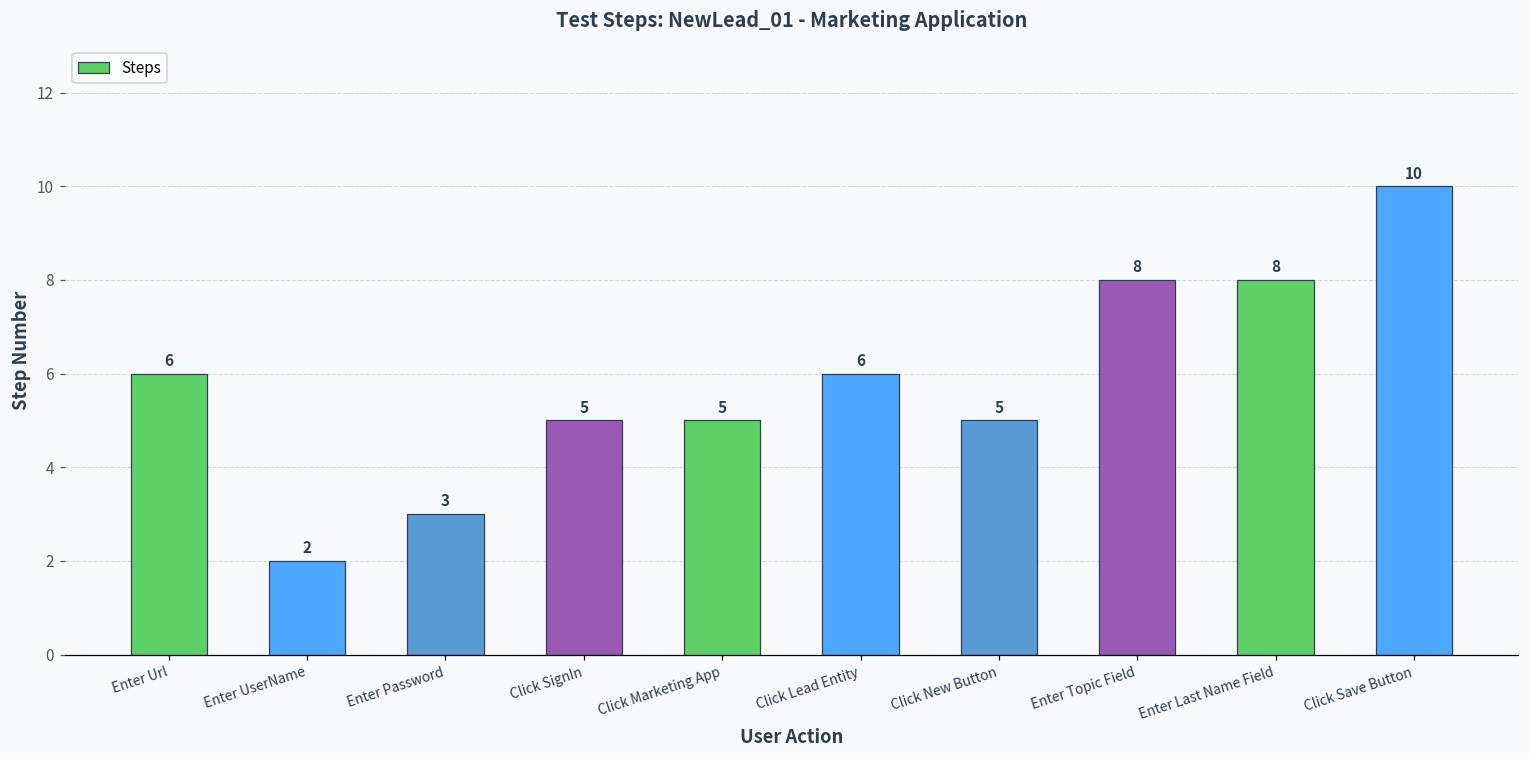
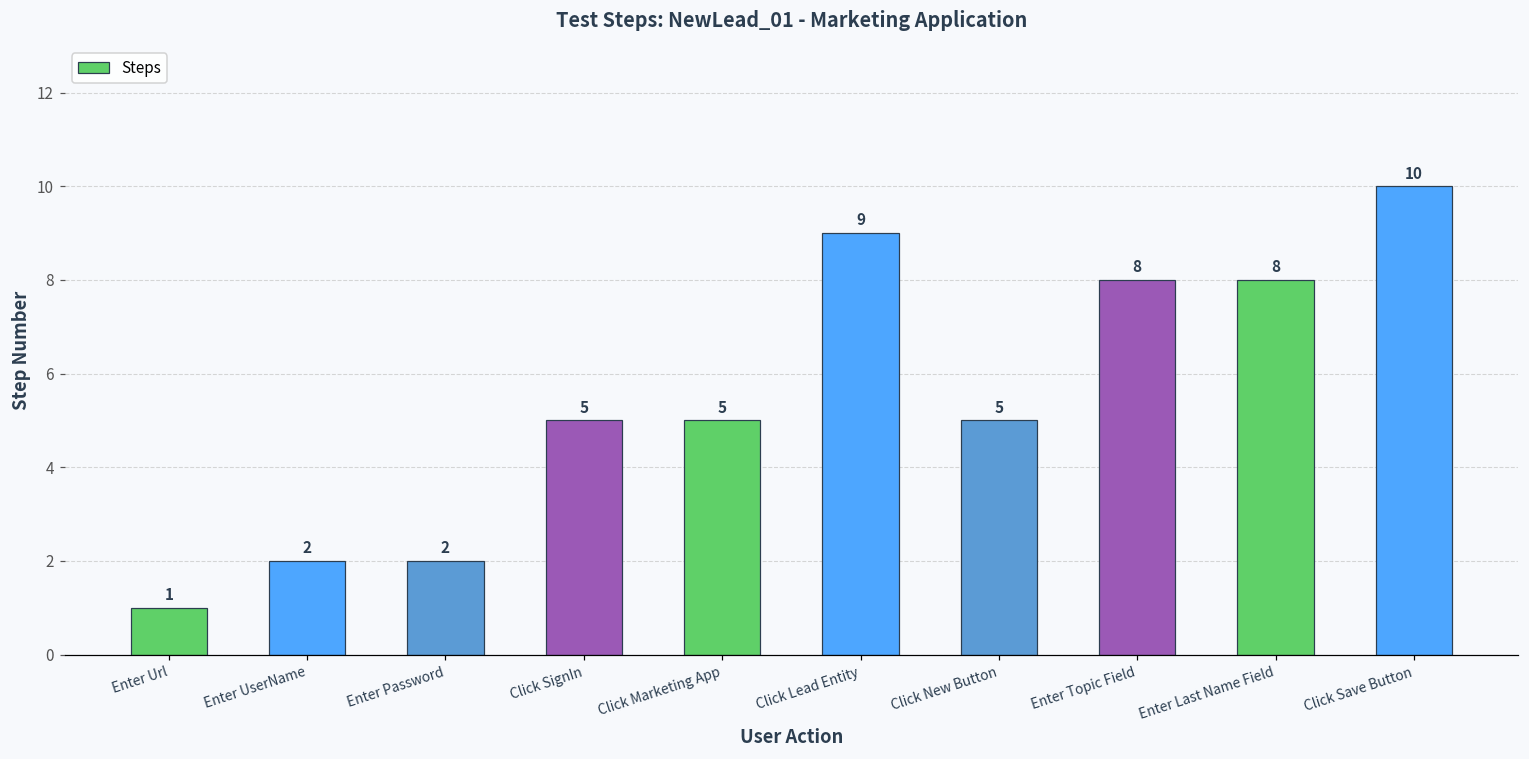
  {
-   "Enter Url": 6,
+   "Enter Url": 1,
    "Enter UserName": 2,
-   "Enter Password": 3,
+   "Enter Password": 2,
    "Click SignIn": 5,
    "Click Marketing App": 5,
-   "Click Lead Entity": 6,
+   "Click Lead Entity": 9,
    "Click New Button": 5,
    "Enter Topic Field": 8,
    "Enter Last Name Field": 8,
    "Click Save Button": 10
  }
